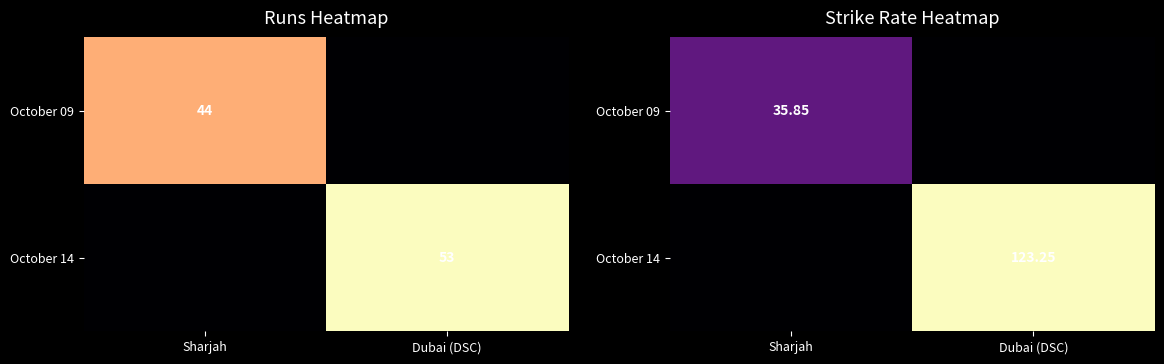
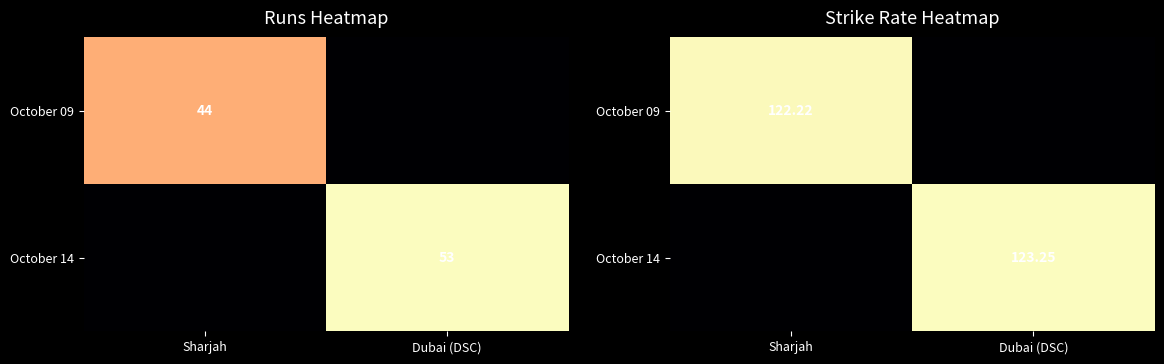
  {
    "Runs Heatmap": {
      "October 09": {
        "Sharjah": 44
      },
      "October 14": {
        "Dubai (DSC)": 53
      }
    },
    "Strike Rate Heatmap": {
      "October 09": {
-       "Sharjah": 35.85
+       "Sharjah": 122.22
      },
      "October 14": {
        "Dubai (DSC)": 123.25
      }
    }
  }
